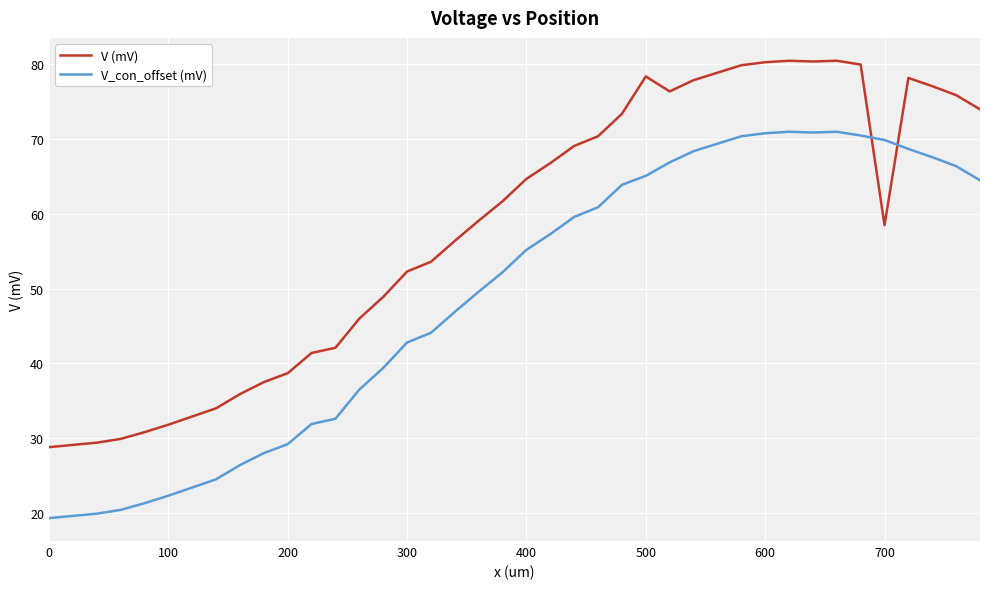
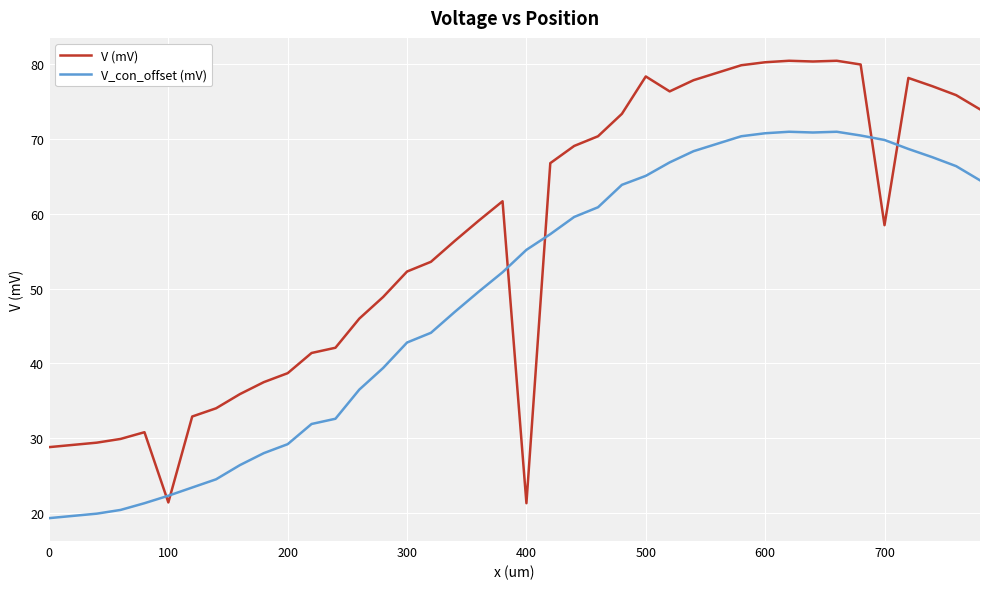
  {
    "V (mV)": {
      "0": 29,
-     "100": 32,
+     "100": 21,
      "200": 39,
      "300": 52,
-     "400": 65,
+     "400": 21,
      "500": 78,
      "600": 80,
      "700": 59
    },
    "V_con_offset (mV)": {
      "0": 19,
      "100": 22,
      "200": 29,
      "300": 43,
      "400": 55,
      "500": 65,
      "600": 71,
      "700": 70
    }
  }
